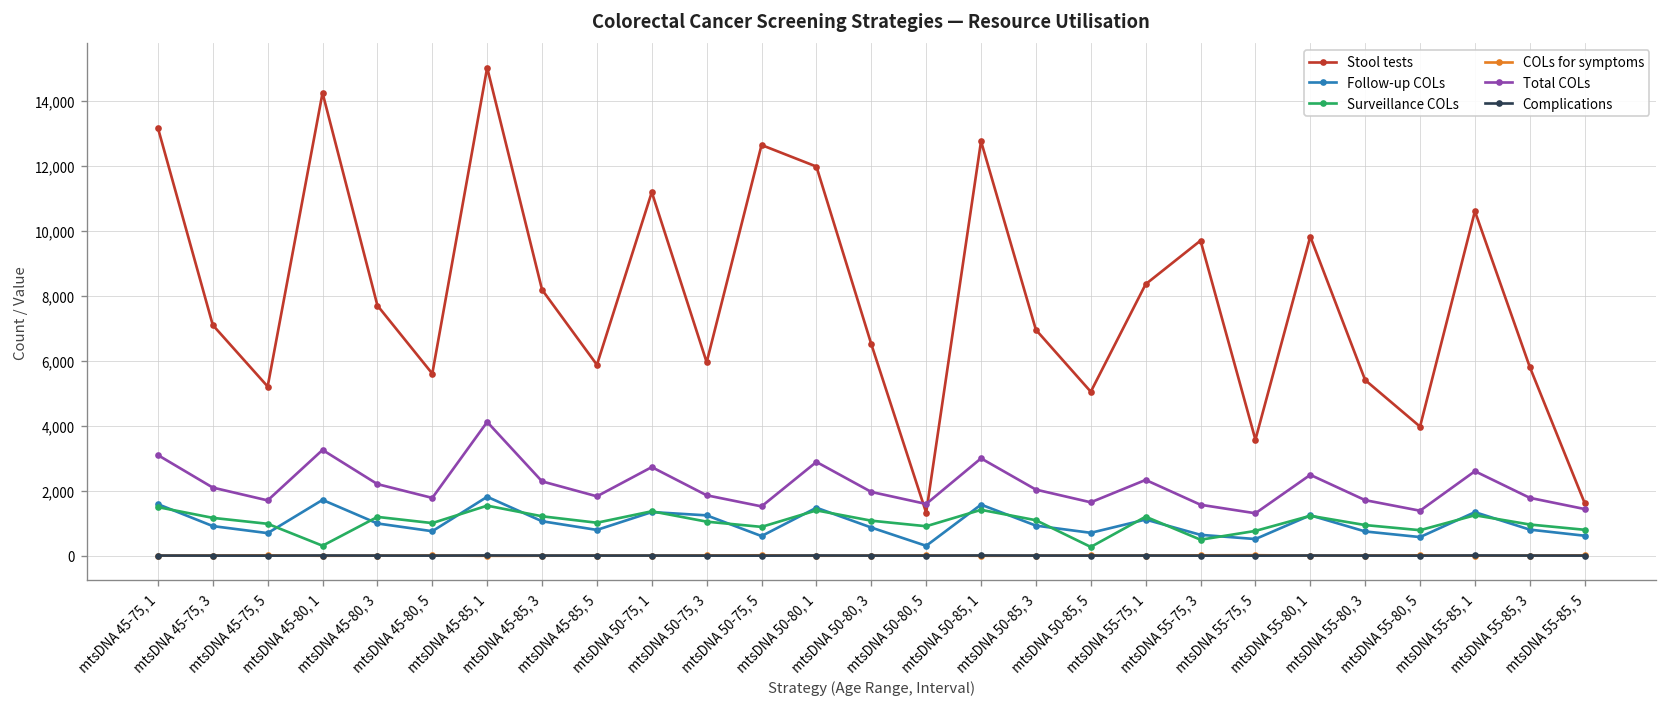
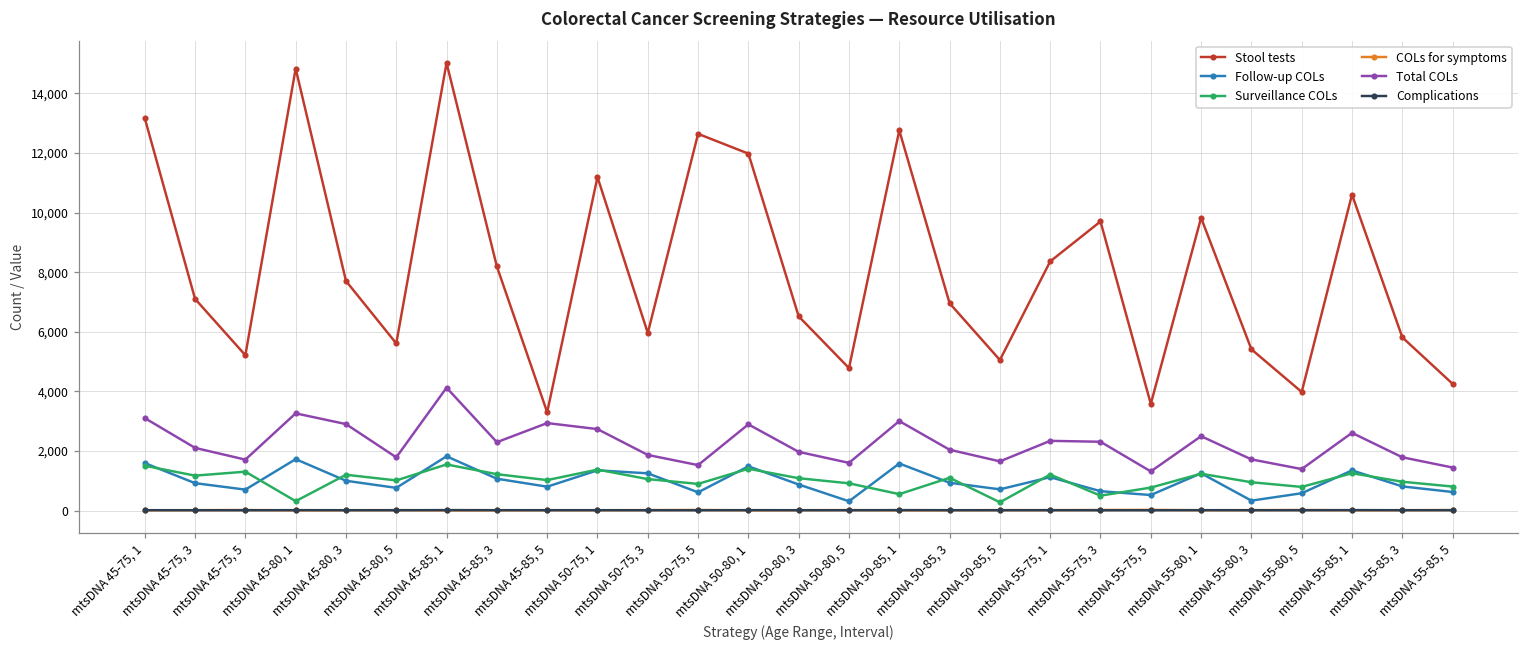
  {
    "Stool tests": {
      "mtsDNA 45-75, 1": "13,200",
      "mtsDNA 45-75, 3": "7,100",
      "mtsDNA 45-75, 5": "5,200",
-     "mtsDNA 45-80, 1": "14,200",
+     "mtsDNA 45-80, 1": "14,800",
      "mtsDNA 45-80, 3": "7,700",
      "mtsDNA 45-80, 5": "5,600",
      "mtsDNA 45-85, 1": "15,000",
      "mtsDNA 45-85, 3": "8,200",
-     "mtsDNA 45-85, 5": "5,900",
+     "mtsDNA 45-85, 5": "3,300",
      "mtsDNA 50-75, 1": "11,200",
      "mtsDNA 50-75, 3": "6,000",
      "mtsDNA 50-75, 5": "12,600",
      "mtsDNA 50-80, 1": "12,000",
      "mtsDNA 50-80, 3": "6,500",
-     "mtsDNA 50-80, 5": "1,300",
+     "mtsDNA 50-80, 5": "4,800",
      "mtsDNA 50-85, 1": "12,800",
      "mtsDNA 50-85, 3": "7,000",
      "mtsDNA 50-85, 5": "5,100",
      "mtsDNA 55-75, 1": "8,400",
      "mtsDNA 55-75, 3": "9,700",
      "mtsDNA 55-75, 5": "3,600",
      "mtsDNA 55-80, 1": "9,800",
      "mtsDNA 55-80, 3": "5,400",
      "mtsDNA 55-80, 5": "4,000",
      "mtsDNA 55-85, 1": "10,600",
      "mtsDNA 55-85, 3": "5,800",
-     "mtsDNA 55-85, 5": "1,600"
+     "mtsDNA 55-85, 5": "4,300"
    },
    "Follow-up COLs": {
      "mtsDNA 45-75, 3": "900",
      "mtsDNA 45-75, 5": "700",
      "mtsDNA 45-80, 1": "1,700",
      "mtsDNA 45-80, 3": "1,000",
      "mtsDNA 45-80, 5": "800",
      "mtsDNA 45-85, 1": "1,800",
      "mtsDNA 45-85, 3": "1,100",
      "mtsDNA 45-85, 5": "800",
      "mtsDNA 50-75, 3": "1,200",
      "mtsDNA 50-75, 5": "600",
      "mtsDNA 50-80, 3": "900",
      "mtsDNA 50-80, 5": "300",
      "mtsDNA 50-85, 1": "1,600",
      "mtsDNA 50-85, 3": "900",
      "mtsDNA 50-85, 5": "700",
      "mtsDNA 55-75, 3": "600",
      "mtsDNA 55-75, 5": "500",
-     "mtsDNA 55-80, 3": "800",
+     "mtsDNA 55-80, 3": "300",
      "mtsDNA 55-80, 5": "600",
      "mtsDNA 55-85, 1": "1,300",
      "mtsDNA 55-85, 3": "800",
      "mtsDNA 55-85, 5": "600"
    },
    "Surveillance COLs": {
      "mtsDNA 45-75, 3": "1,200",
-     "mtsDNA 45-75, 5": "1,000",
+     "mtsDNA 45-75, 5": "1,300",
      "mtsDNA 45-80, 1": "300",
      "mtsDNA 45-80, 3": "1,200",
      "mtsDNA 45-80, 5": "1,000",
      "mtsDNA 45-85, 1": "1,500",
      "mtsDNA 45-85, 3": "1,200",
      "mtsDNA 45-85, 5": "1,000",
      "mtsDNA 50-75, 3": "1,100",
      "mtsDNA 50-75, 5": "900",
      "mtsDNA 50-80, 3": "1,100",
      "mtsDNA 50-80, 5": "900",
-     "mtsDNA 50-85, 1": "1,400",
+     "mtsDNA 50-85, 1": "500",
      "mtsDNA 50-85, 3": "1,100",
      "mtsDNA 50-85, 5": "300",
      "mtsDNA 55-75, 3": "500",
      "mtsDNA 55-75, 5": "800",
      "mtsDNA 55-80, 3": "900",
      "mtsDNA 55-80, 5": "800",
      "mtsDNA 55-85, 1": "1,300",
      "mtsDNA 55-85, 3": "1,000",
      "mtsDNA 55-85, 5": "800"
    },
    "Complications": {
      "mtsDNA 45-75, 1": "0",
      "mtsDNA 45-75, 3": "0",
      "mtsDNA 45-75, 5": "0",
      "mtsDNA 45-80, 1": "0",
      "mtsDNA 45-80, 3": "0",
      "mtsDNA 45-80, 5": "0",
      "mtsDNA 45-85, 1": "0",
      "mtsDNA 45-85, 3": "0",
      "mtsDNA 45-85, 5": "0",
      "mtsDNA 50-75, 1": "0",
      "mtsDNA 50-75, 3": "0",
      "mtsDNA 50-75, 5": "0",
      "mtsDNA 50-80, 1": "0",
      "mtsDNA 50-80, 3": "0",
      "mtsDNA 50-80, 5": "0",
      "mtsDNA 50-85, 1": "0",
      "mtsDNA 50-85, 3": "0",
      "mtsDNA 50-85, 5": "0",
      "mtsDNA 55-75, 1": "0",
      "mtsDNA 55-75, 3": "0",
      "mtsDNA 55-75, 5": "0",
      "mtsDNA 55-80, 1": "0",
      "mtsDNA 55-80, 3": "0",
      "mtsDNA 55-80, 5": "0",
      "mtsDNA 55-85, 1": "0",
      "mtsDNA 55-85, 3": "0",
      "mtsDNA 55-85, 5": "0"
    },
    "Total COLs": {
      "mtsDNA 45-75, 1": "3,100",
      "mtsDNA 45-75, 3": "2,100",
      "mtsDNA 45-75, 5": "1,700",
      "mtsDNA 45-80, 1": "3,300",
-     "mtsDNA 45-80, 3": "2,200",
+     "mtsDNA 45-80, 3": "2,900",
      "mtsDNA 45-80, 5": "1,800",
      "mtsDNA 45-85, 1": "4,100",
      "mtsDNA 45-85, 3": "2,300",
-     "mtsDNA 45-85, 5": "1,800",
+     "mtsDNA 45-85, 5": "2,900",
      "mtsDNA 50-75, 1": "2,700",
      "mtsDNA 50-75, 3": "1,900",
      "mtsDNA 50-75, 5": "1,500",
      "mtsDNA 50-80, 1": "2,900",
      "mtsDNA 50-80, 3": "2,000",
      "mtsDNA 50-80, 5": "1,600",
      "mtsDNA 50-85, 1": "3,000",
      "mtsDNA 50-85, 3": "2,000",
      "mtsDNA 50-85, 5": "1,600",
      "mtsDNA 55-75, 1": "2,300",
-     "mtsDNA 55-75, 3": "1,600",
+     "mtsDNA 55-75, 3": "2,300",
      "mtsDNA 55-75, 5": "1,300",
      "mtsDNA 55-80, 1": "2,500",
      "mtsDNA 55-80, 3": "1,700",
      "mtsDNA 55-80, 5": "1,400",
      "mtsDNA 55-85, 1": "2,600",
      "mtsDNA 55-85, 3": "1,800",
      "mtsDNA 55-85, 5": "1,400"
    }
  }
